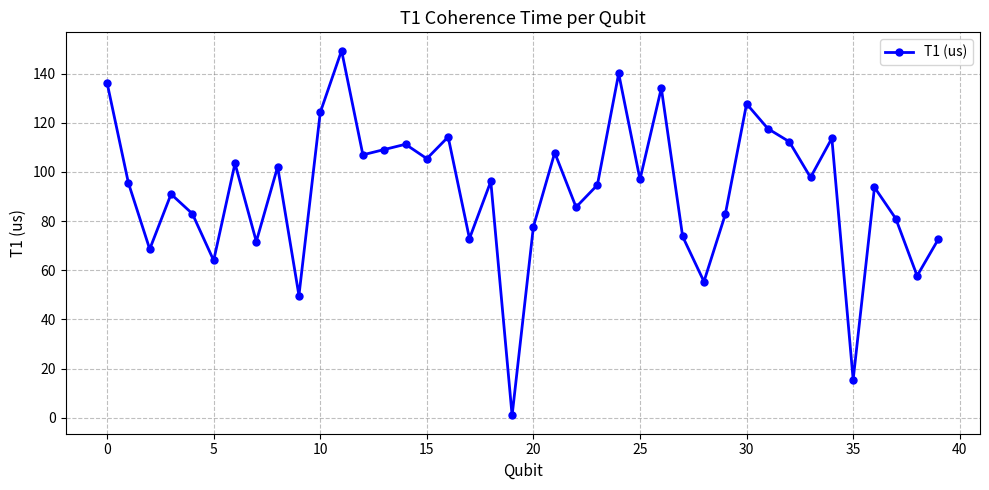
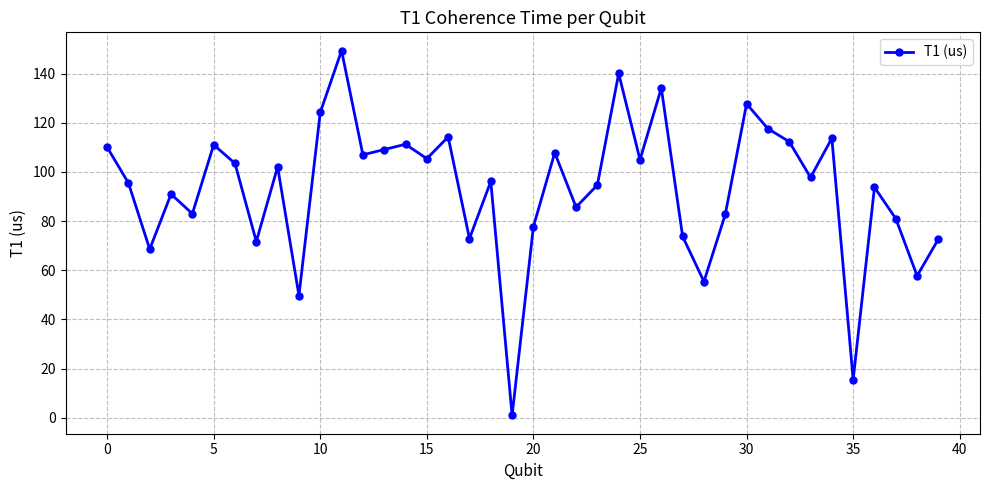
  {
-   "0": 136,
-   "5": 64,
+   "0": 110,
+   "5": 111,
    "10": 124,
    "15": 105,
    "20": 78,
-   "25": 97,
+   "25": 105,
    "30": 128,
    "35": 15
  }
